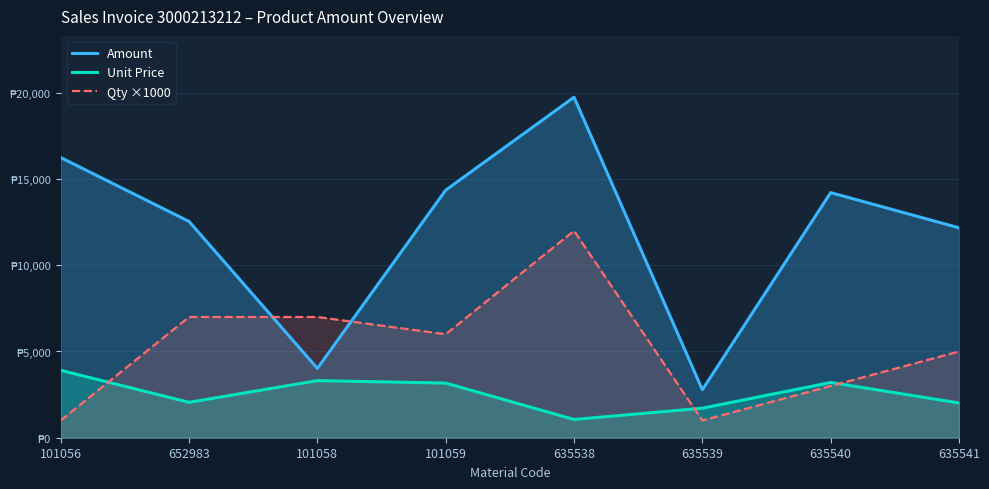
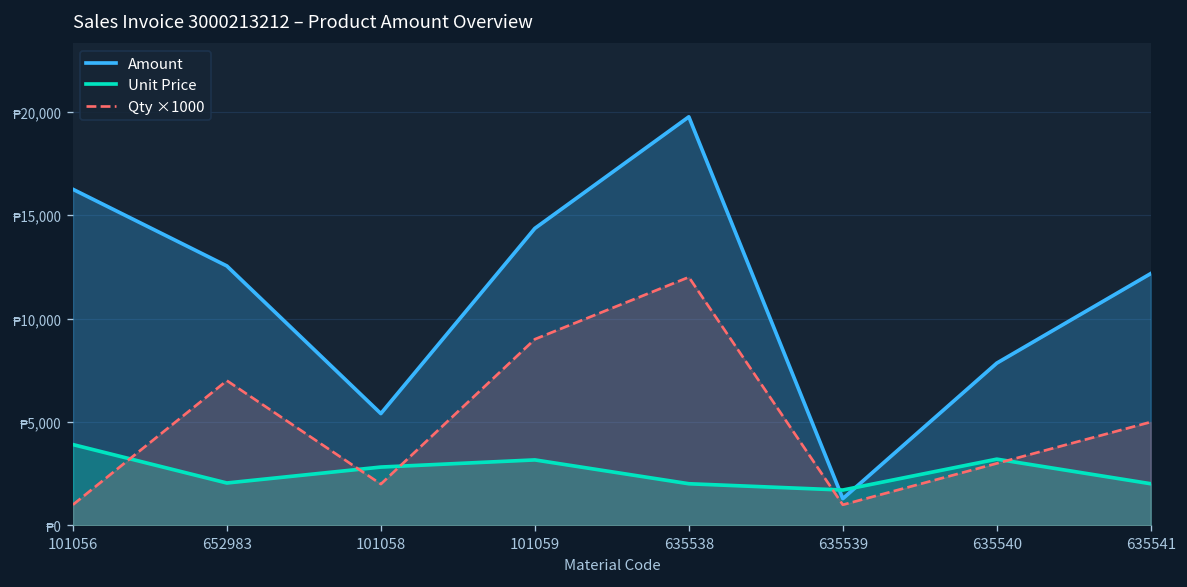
  {
    "Amount": {
      "101056": "₱16,200",
      "652983": "₱12,500",
-     "101058": "₱4,000",
+     "101058": "₱5,400",
      "101059": "₱14,400",
      "635538": "₱19,700",
-     "635539": "₱2,800",
-     "635540": "₱14,200",
+     "635539": "₱1,300",
+     "635540": "₱7,800",
      "635541": "₱12,200"
    },
    "Unit Price": {
      "101056": "₱3,900",
      "652983": "₱2,100",
-     "101058": "₱3,300",
+     "101058": "₱2,800",
      "101059": "₱3,200",
-     "635538": "₱1,100",
+     "635538": "₱2,000",
      "635539": "₱1,700",
      "635540": "₱3,200",
      "635541": "₱2,000"
    },
    "Qty ×1000": {
      "101056": "₱1,000",
      "652983": "₱7,000",
-     "101058": "₱7,000",
-     "101059": "₱6,000",
+     "101058": "₱2,000",
+     "101059": "₱9,000",
      "635538": "₱12,000",
      "635539": "₱1,000",
      "635540": "₱3,000",
      "635541": "₱5,000"
    }
  }
